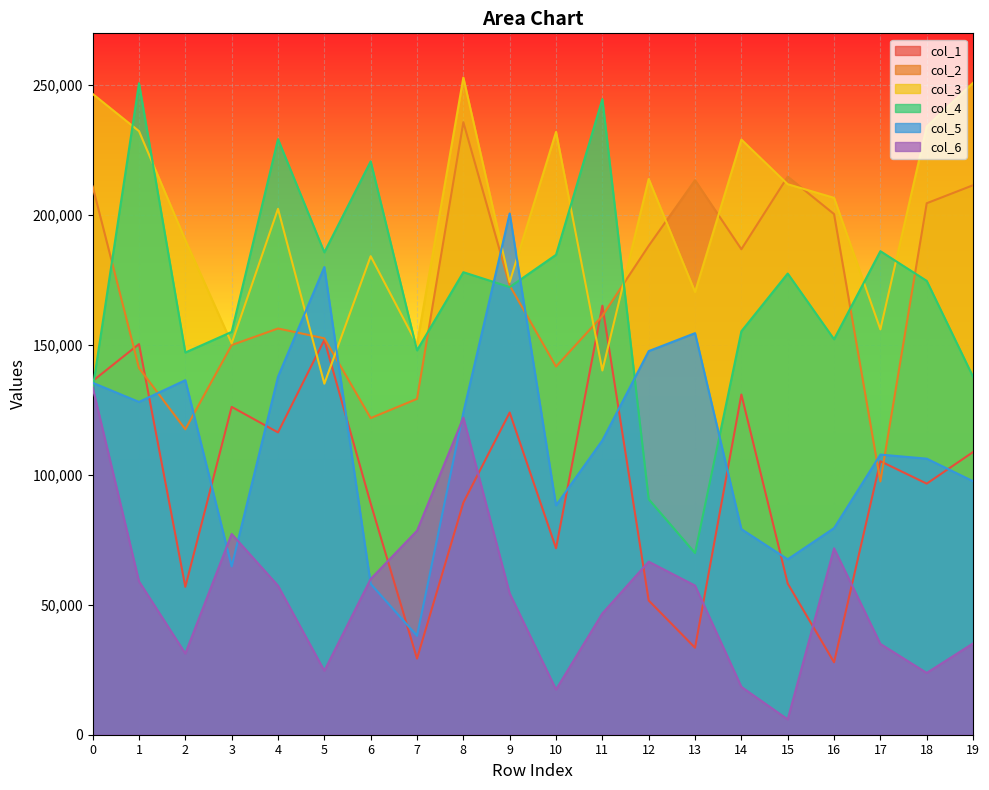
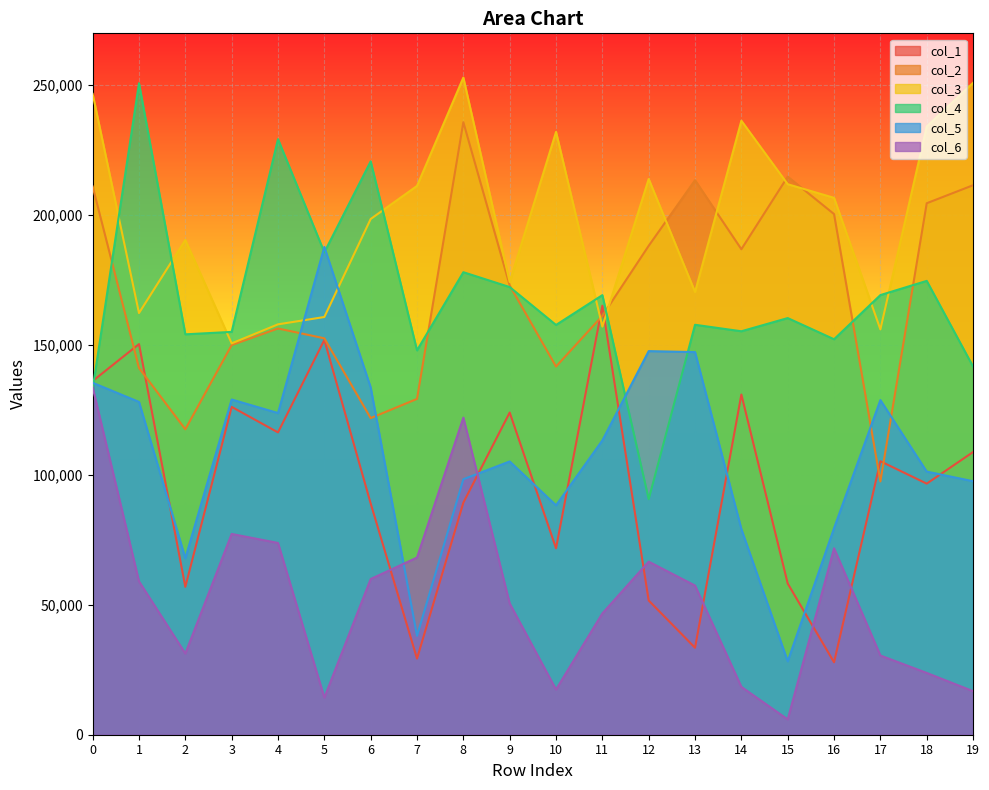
  {
    "col_3": {
      "0": "247,000",
-     "1": "232,000",
+     "1": "162,000",
      "2": "190,000",
-     "4": "202,000",
-     "5": "135,000",
-     "6": "184,000",
-     "7": "150,000",
+     "4": "158,000",
+     "5": "161,000",
+     "6": "199,000",
+     "7": "211,000",
      "8": "253,000",
      "9": "174,000",
      "10": "232,000",
-     "11": "140,000",
+     "11": "157,000",
      "12": "214,000",
      "13": "170,000",
-     "14": "229,000",
+     "14": "236,000",
      "15": "212,000",
      "16": "207,000",
      "17": "156,000",
      "19": "251,000"
    },
    "col_4": {
      "1": "251,000",
-     "2": "147,000",
+     "2": "154,000",
      "3": "155,000",
      "4": "229,000",
      "5": "186,000",
      "6": "221,000",
      "7": "148,000",
      "8": "178,000",
-     "10": "185,000",
-     "11": "245,000",
+     "10": "158,000",
+     "11": "169,000",
      "12": "91,000",
-     "13": "70,000",
+     "13": "158,000",
      "14": "155,000",
-     "15": "178,000",
+     "15": "160,000",
      "16": "152,000",
-     "17": "186,000",
+     "17": "169,000",
      "18": "175,000",
-     "19": "138,000"
+     "19": "142,000"
    },
    "col_5": {
      "1": "128,000",
-     "2": "136,000",
-     "3": "65,000",
-     "4": "138,000",
-     "5": "180,000",
-     "6": "58,000",
+     "2": "68,000",
+     "3": "129,000",
+     "4": "124,000",
+     "5": "188,000",
+     "6": "134,000",
      "7": "38,000",
-     "8": "124,000",
-     "9": "201,000",
+     "8": "98,000",
+     "9": "105,000",
      "10": "88,000",
      "11": "113,000",
      "12": "148,000",
-     "13": "155,000",
+     "13": "147,000",
      "14": "79,000",
-     "15": "68,000",
+     "15": "28,000",
      "16": "80,000",
-     "17": "108,000",
-     "18": "106,000",
+     "17": "129,000",
+     "18": "101,000",
      "19": "98,000"
    },
    "col_6": {
      "1": "59,000",
      "2": "31,000",
      "3": "77,000",
-     "4": "57,000",
-     "5": "25,000",
+     "4": "74,000",
+     "5": "14,000",
      "6": "60,000",
-     "7": "79,000",
+     "7": "68,000",
      "8": "122,000",
-     "9": "54,000",
+     "9": "51,000",
      "10": "17,000",
      "11": "47,000",
      "12": "67,000",
      "13": "57,000",
      "14": "18,000",
      "15": "6,000",
      "16": "72,000",
-     "17": "35,000",
+     "17": "30,000",
      "18": "24,000",
-     "19": "35,000"
+     "19": "17,000"
    }
  }
